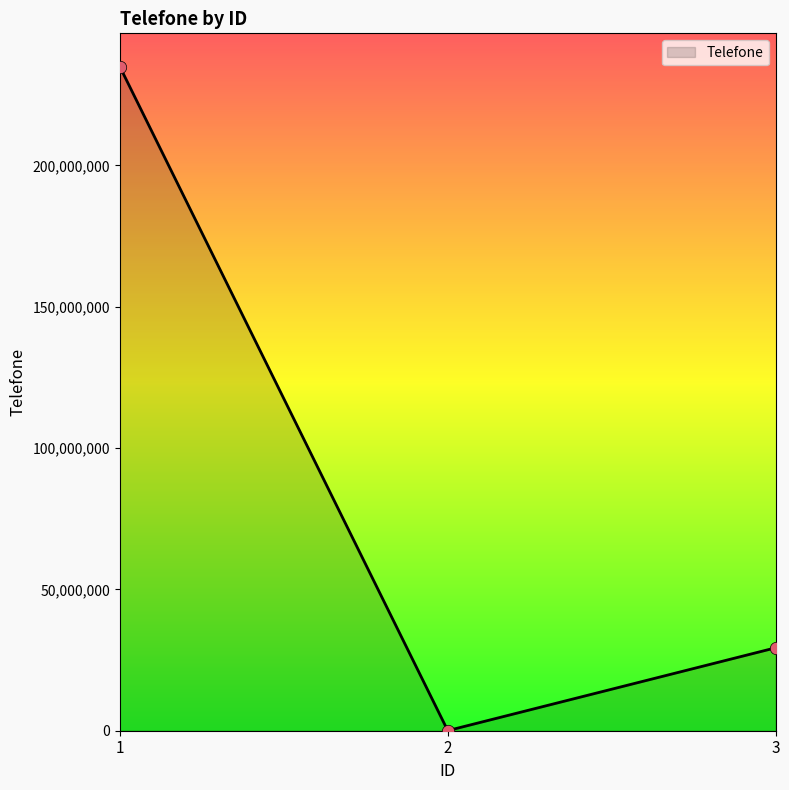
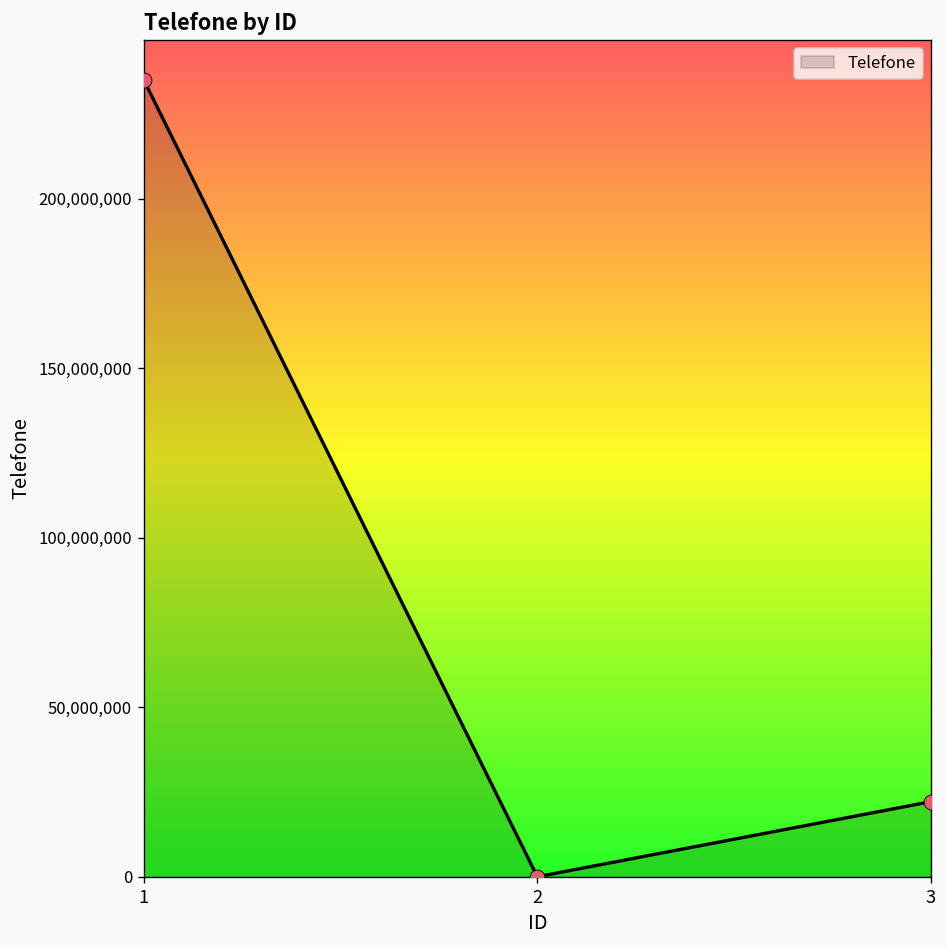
  {
    "1": "235,000,000",
    "2": "0",
-   "3": "29,000,000"
+   "3": "22,000,000"
  }
